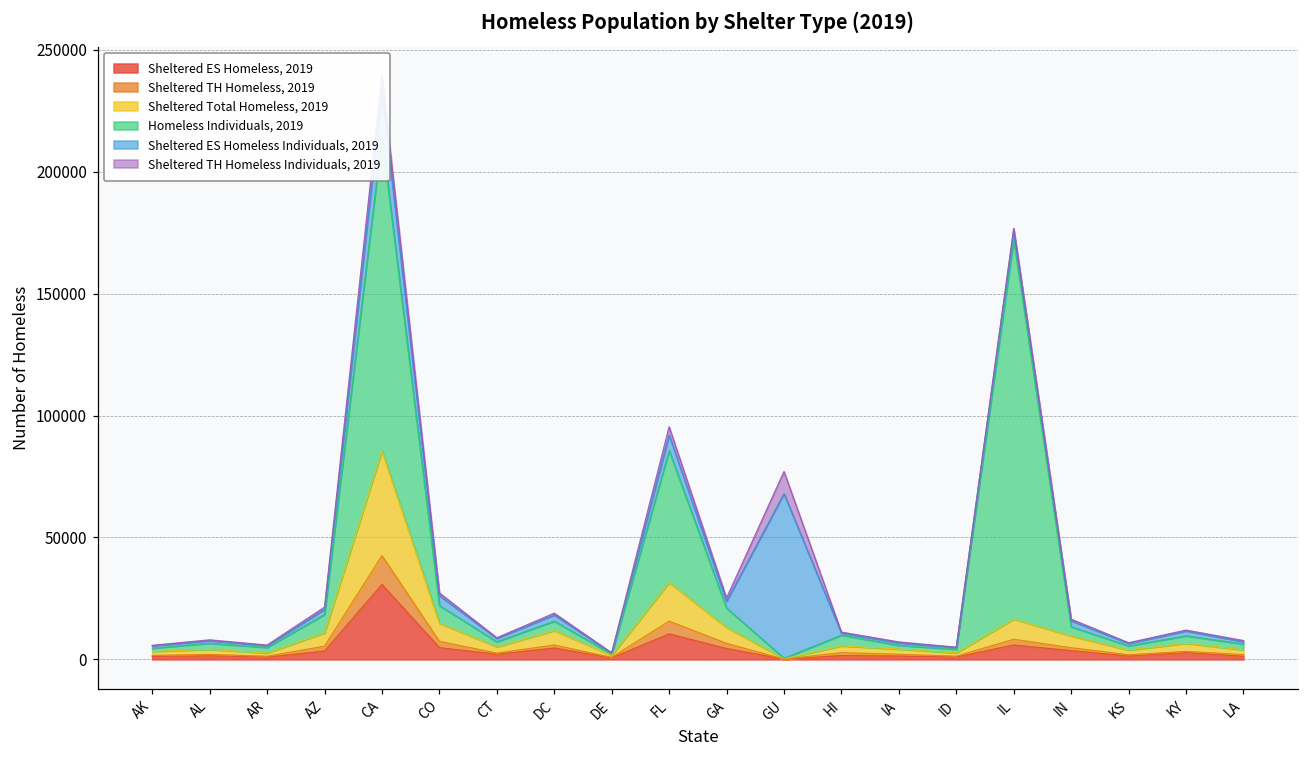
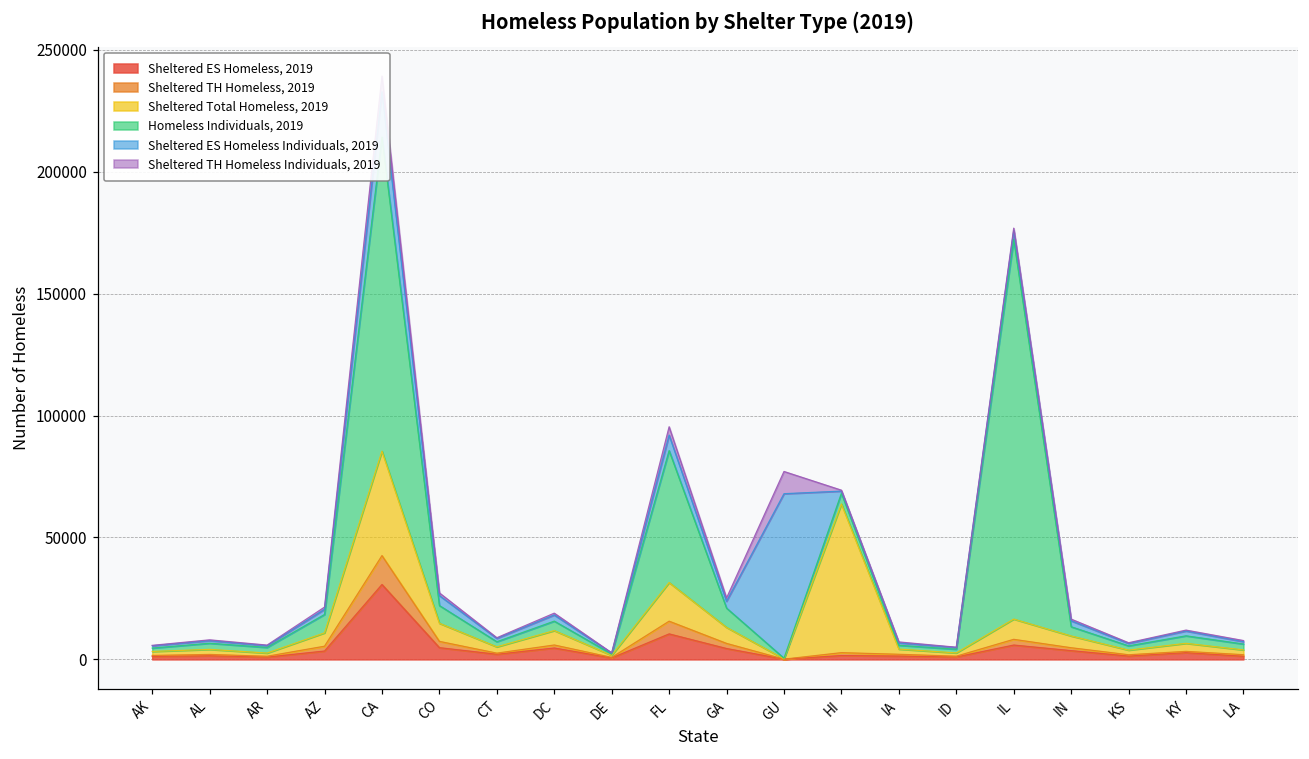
  {
    "Sheltered Total Homeless, 2019": {
      "AK": 2000,
      "AL": 2000,
      "AR": 1000,
      "AZ": 5000,
      "CA": 43000,
      "CO": 7000,
      "CT": 3000,
      "DC": 6000,
      "FL": 16000,
      "GA": 7000,
-     "HI": 3000,
+     "HI": 61000,
      "IA": 2000,
      "ID": 1000,
      "IL": 8000,
      "IN": 5000,
      "KS": 2000,
      "KY": 3000,
      "LA": 2000
    },
    "Homeless Individuals, 2019": {
      "AZ": 8000,
      "CO": 7000,
      "CT": 2000,
      "DC": 4000,
      "FL": 54000,
      "GA": 8000,
      "IL": 156000,
      "IN": 4000,
      "KY": 3000
    },
    "Sheltered ES Homeless Individuals, 2019": {
      "FL": 6000,
      "GA": 3000,
      "GU": 67000
    },
    "Sheltered TH Homeless Individuals, 2019": {
      "FL": 3000,
      "GA": 1000,
      "GU": 9000
    }
  }
